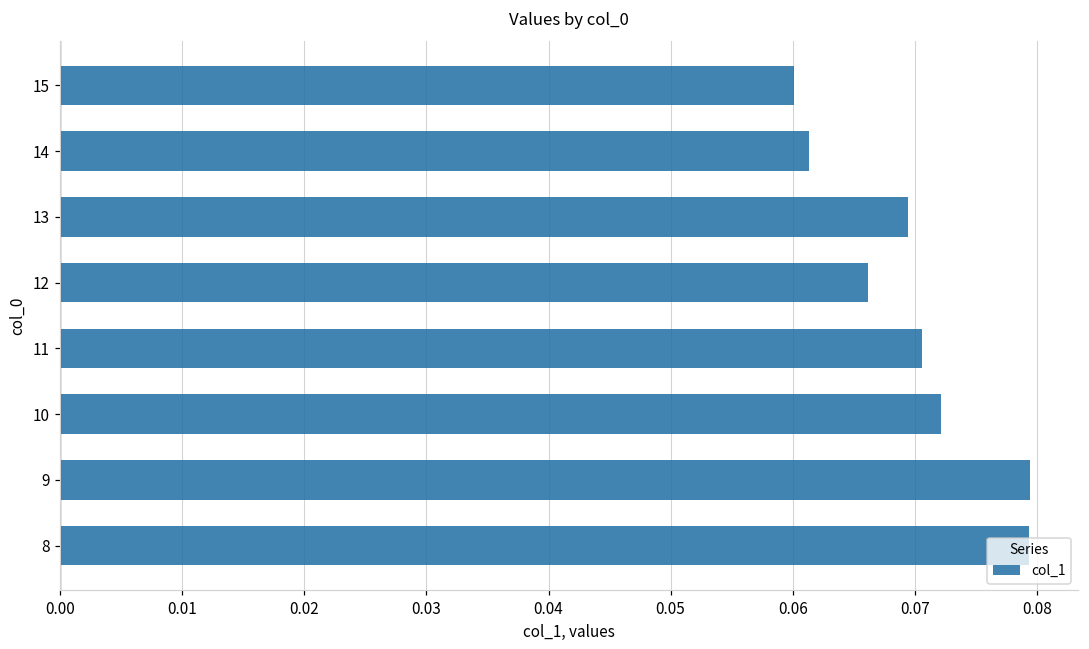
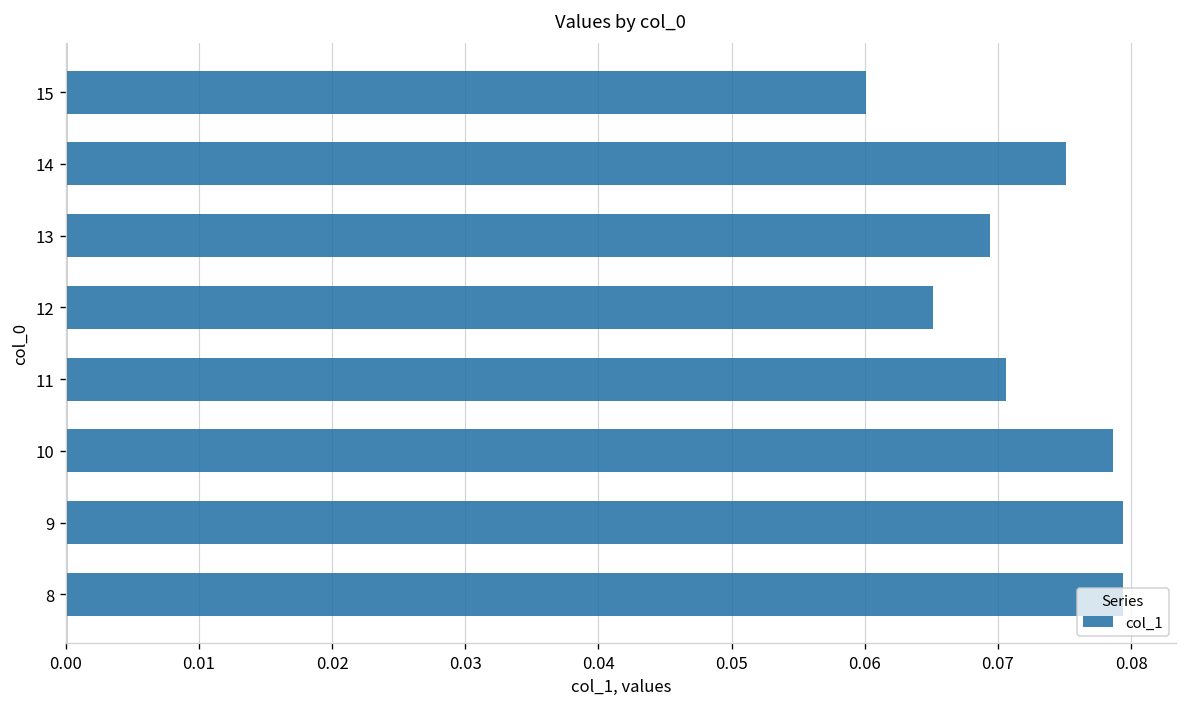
  {
    "15": 0.0601,
-   "14": 0.0614,
+   "14": 0.0751,
    "13": 0.0694,
-   "12": 0.0662,
+   "12": 0.0651,
    "11": 0.0706,
-   "10": 0.0721,
+   "10": 0.0787,
    "9": 0.0794
  }
